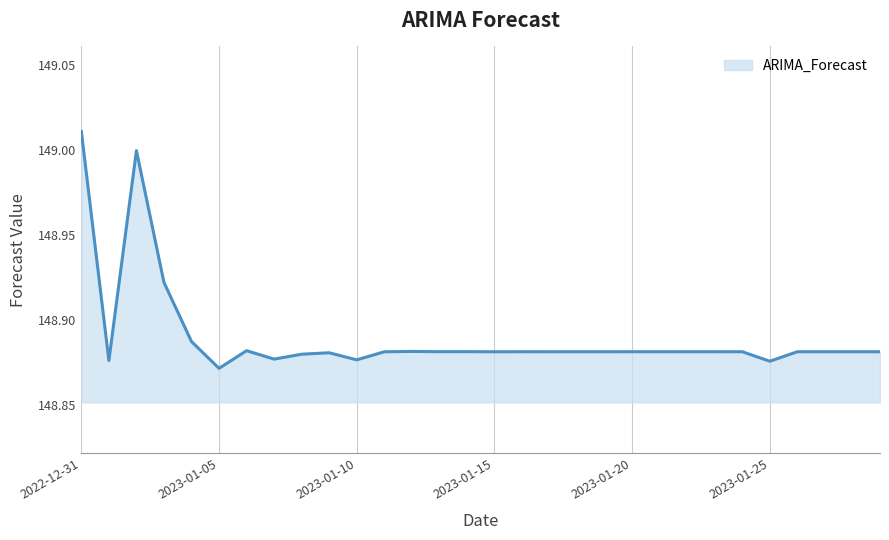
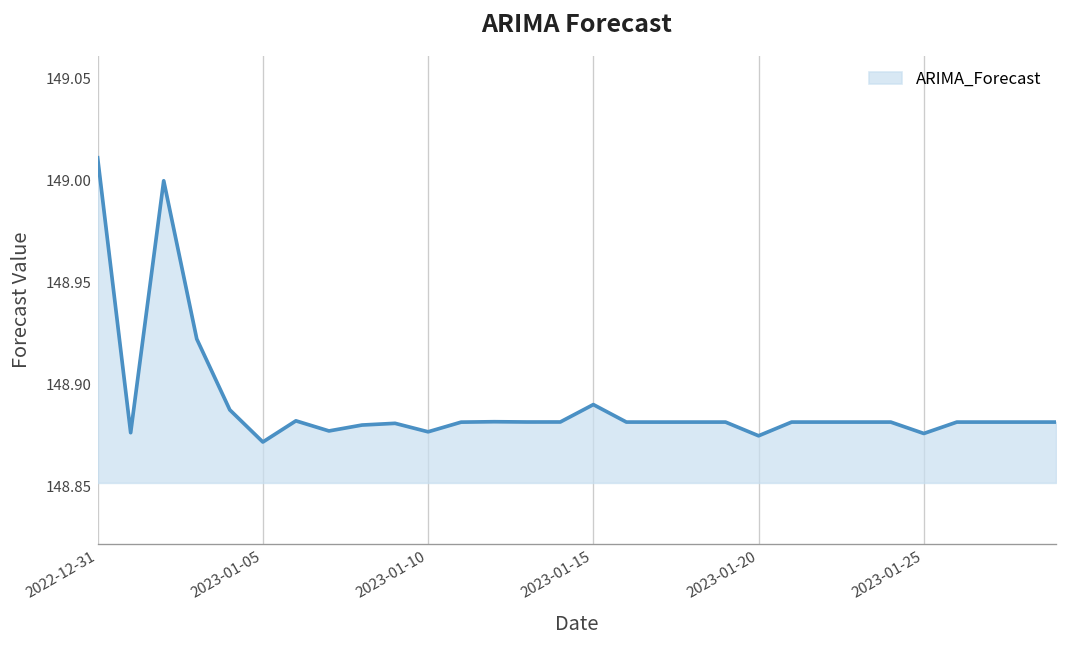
  {
    "2022-12-31": 149.011,
    "2023-01-05": 148.872,
    "2023-01-10": 148.877,
-   "2023-01-15": 148.882,
-   "2023-01-20": 148.882,
+   "2023-01-15": 148.890,
+   "2023-01-20": 148.875,
    "2023-01-25": 148.876
  }
